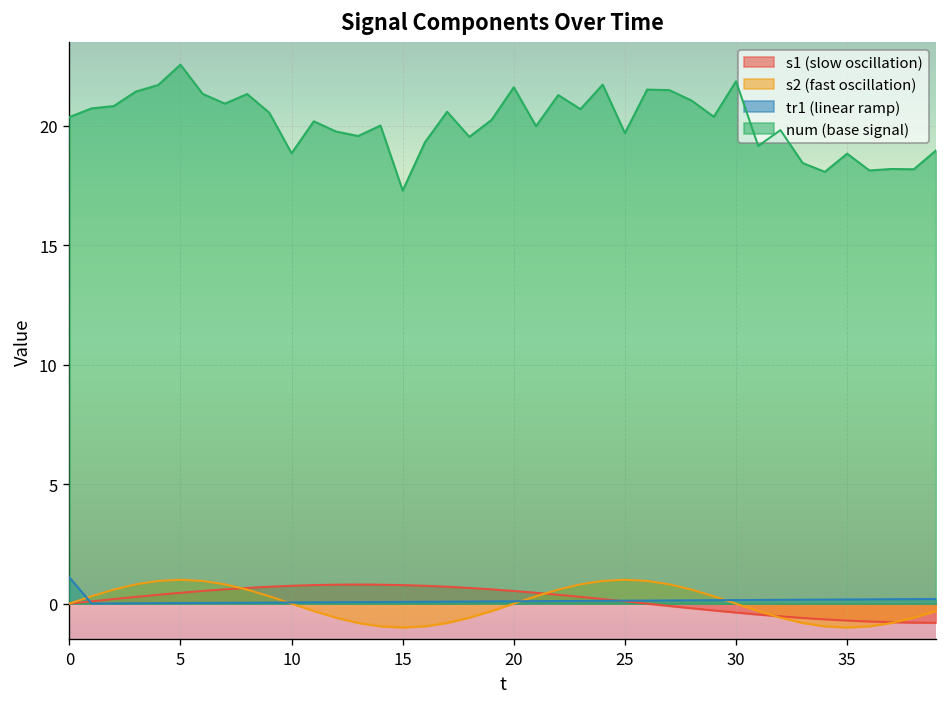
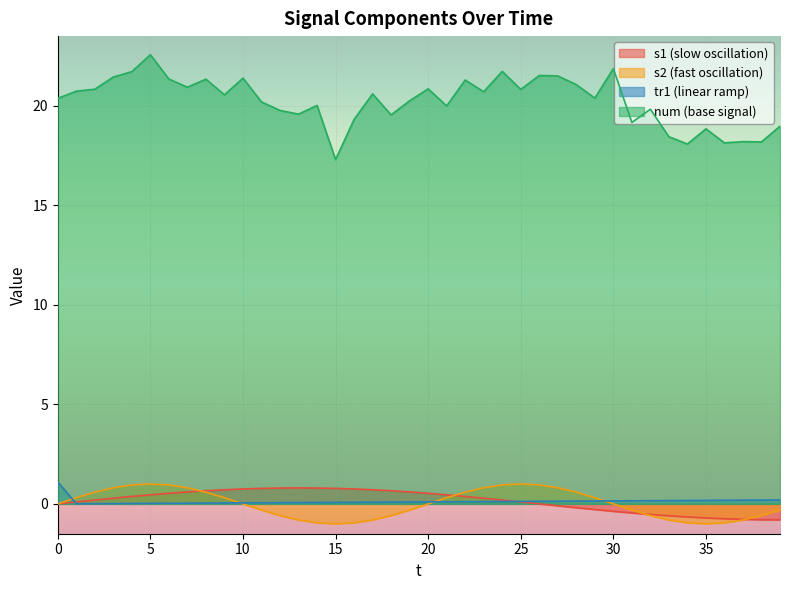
  {
    "tr1 (linear ramp)": {
      "0": 1.1,
      "5": 0.0,
      "30": 0.2,
      "35": 0.2
    },
    "num (base signal)": {
      "0": 20.4,
      "5": 22.6,
-     "10": 18.9,
+     "10": 21.4,
      "15": 17.3,
-     "20": 21.6,
-     "25": 19.7,
+     "20": 20.9,
+     "25": 20.8,
      "30": 21.9,
      "35": 18.8
    }
  }
